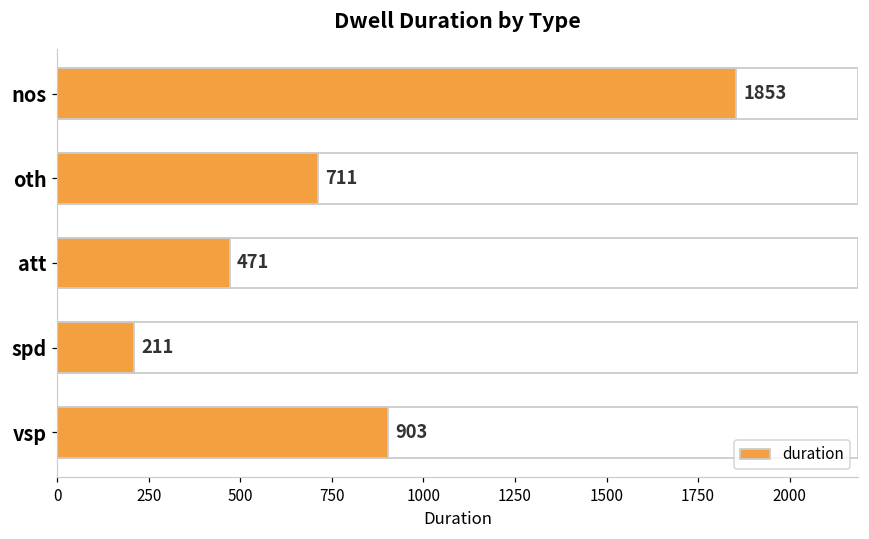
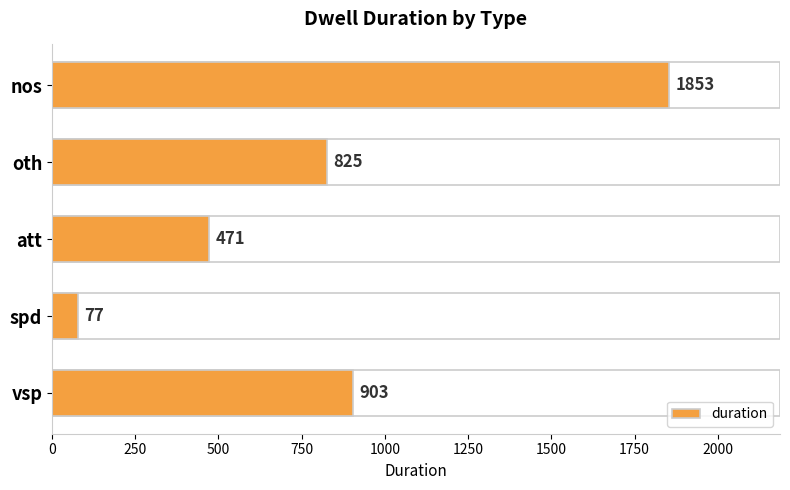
  {
    "nos": 1853,
-   "oth": 711,
+   "oth": 825,
    "att": 471,
-   "spd": 211,
+   "spd": 77,
    "vsp": 903
  }
